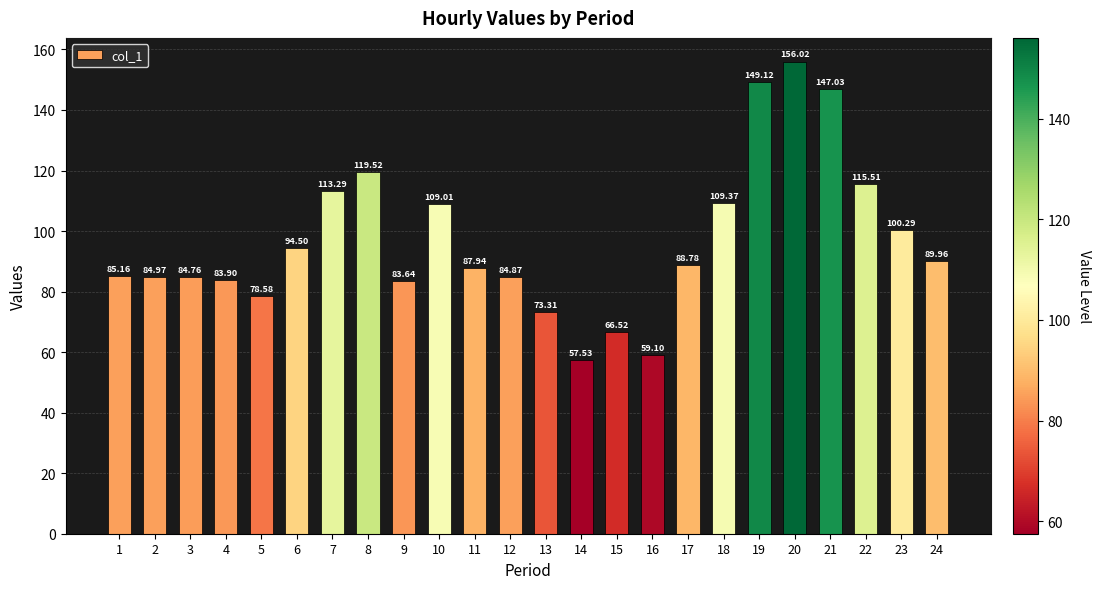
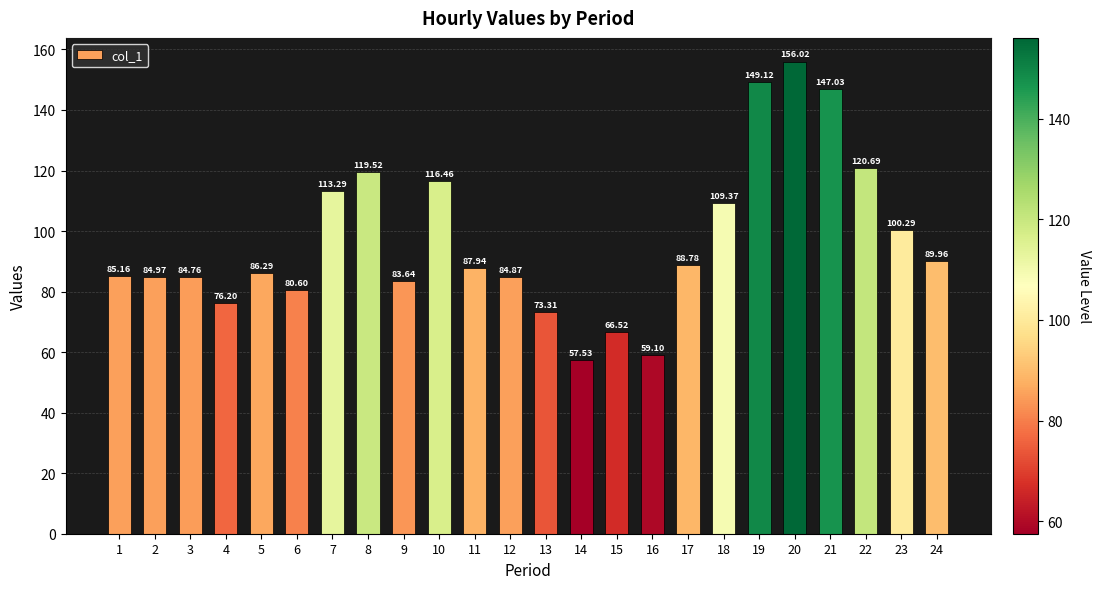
  {
    "1": 85.16,
    "2": 84.97,
    "3": 84.76,
-   "4": 83.90,
-   "5": 78.58,
-   "6": 94.50,
+   "4": 76.20,
+   "5": 86.29,
+   "6": 80.60,
    "7": 113.29,
    "8": 119.52,
    "9": 83.64,
-   "10": 109.01,
+   "10": 116.46,
    "11": 87.94,
    "12": 84.87,
    "13": 73.31,
    "14": 57.53,
    "15": 66.52,
    "16": 59.10,
    "17": 88.78,
    "18": 109.37,
    "19": 149.12,
    "20": 156.02,
    "21": 147.03,
-   "22": 115.51,
+   "22": 120.69,
    "23": 100.29,
    "24": 89.96
  }
